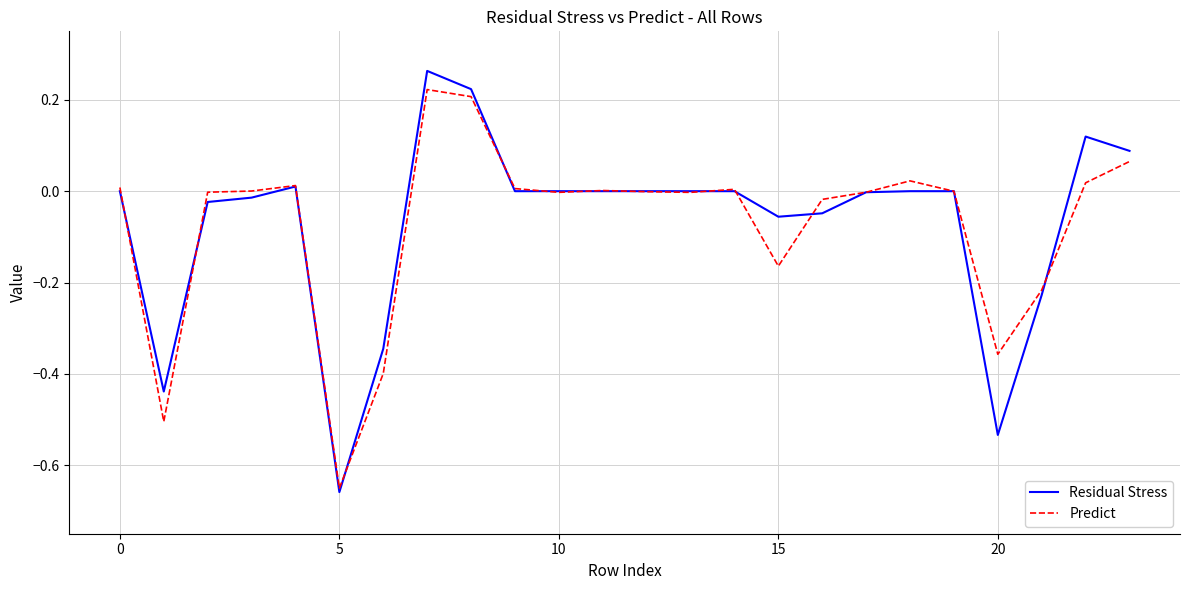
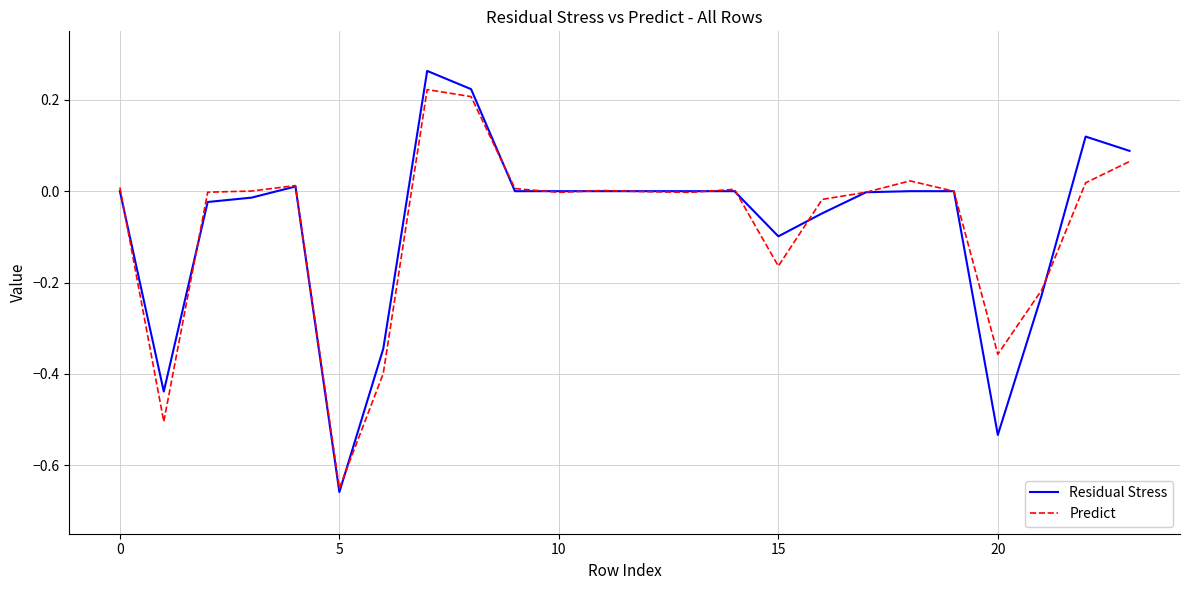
  {
    "Residual Stress": {
      "0": 0.00,
      "5": -0.66,
-     "15": -0.06,
+     "15": -0.10,
      "20": -0.53
    },
    "Predict": {
      "0": 0.01,
      "5": -0.65,
      "15": -0.16,
      "20": -0.36
    }
  }
